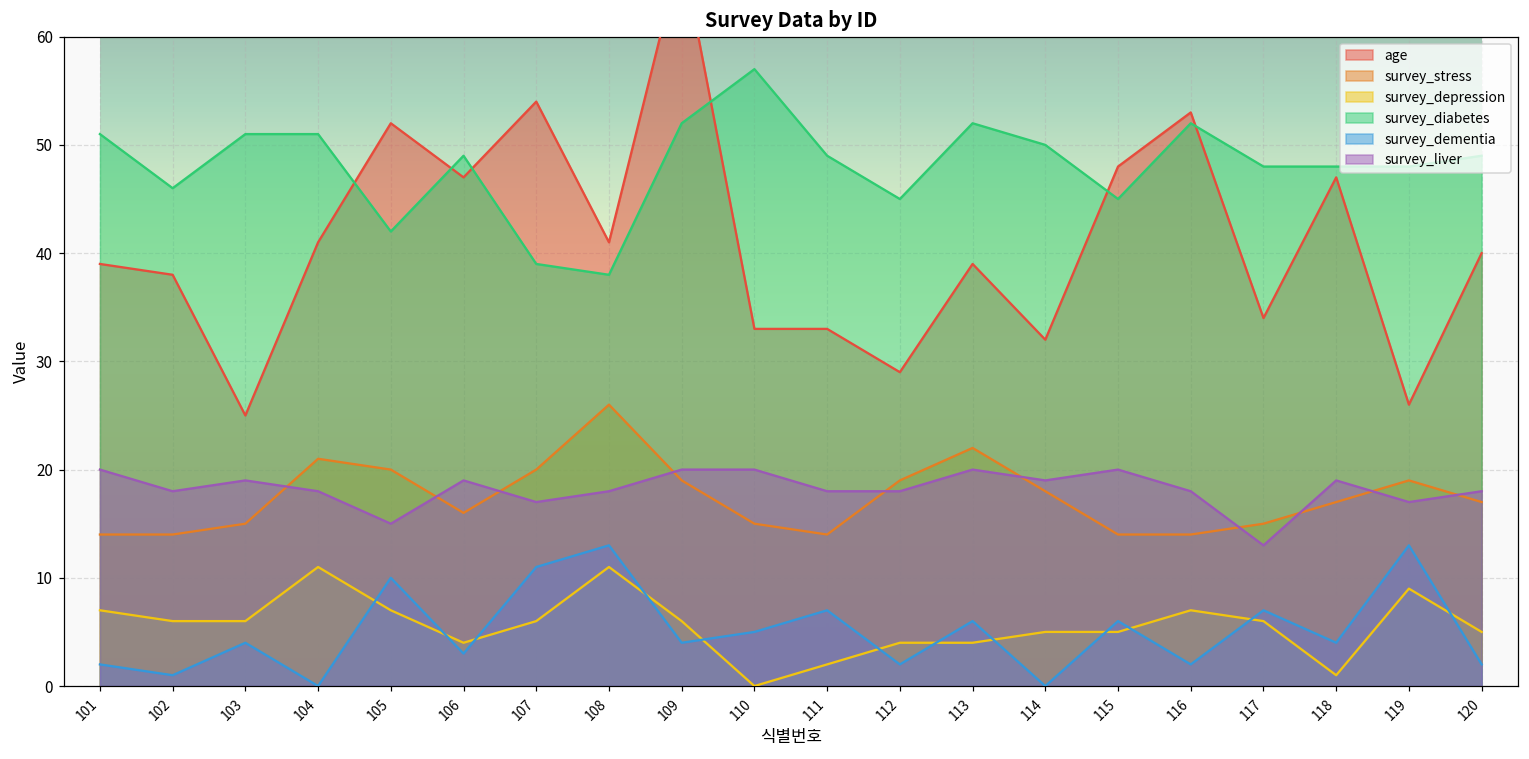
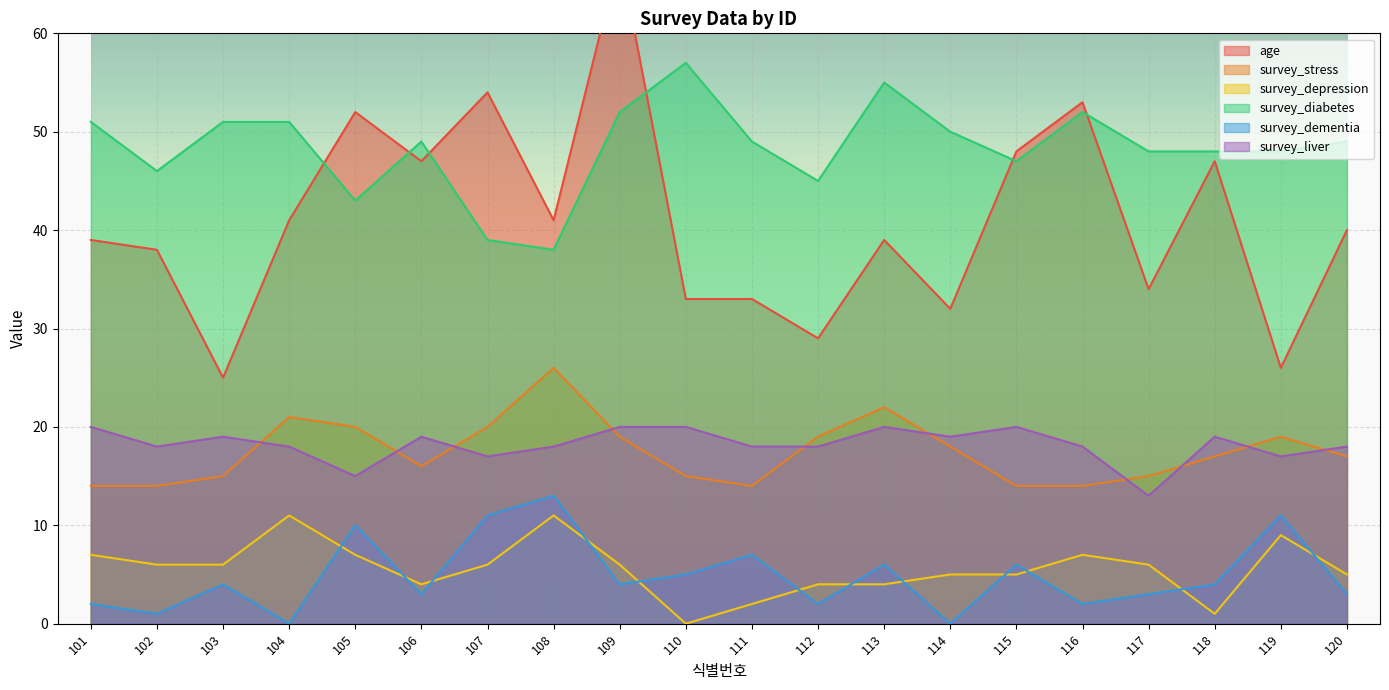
  {
    "survey_diabetes": {
      "101": 51,
      "102": 46,
      "103": 51,
      "104": 51,
-     "105": 42,
+     "105": 43,
      "106": 49,
      "107": 39,
      "108": 38,
      "109": 52,
      "110": 57,
      "111": 49,
      "112": 45,
-     "113": 52,
+     "113": 55,
      "114": 50,
-     "115": 45,
+     "115": 47,
      "116": 52,
      "117": 48,
      "118": 48
    },
    "survey_dementia": {
      "101": 2,
      "102": 1,
      "103": 4,
      "104": 0,
      "105": 10,
      "106": 3,
      "107": 11,
      "108": 13,
      "109": 4,
      "110": 5,
      "111": 7,
      "112": 2,
      "113": 6,
      "114": 0,
      "115": 6,
      "116": 2,
-     "117": 7,
+     "117": 3,
      "118": 4,
-     "119": 13,
-     "120": 2
+     "119": 11,
+     "120": 3
    },
    "survey_liver": {
      "101": 20,
      "102": 18,
      "103": 19,
      "104": 18,
      "105": 15,
      "106": 19,
      "107": 17,
      "108": 18,
      "109": 20,
      "110": 20,
      "111": 18,
      "112": 18,
      "113": 20,
      "114": 19,
      "115": 20,
      "116": 18,
      "117": 13,
      "118": 19,
      "119": 17,
      "120": 18
    }
  }
